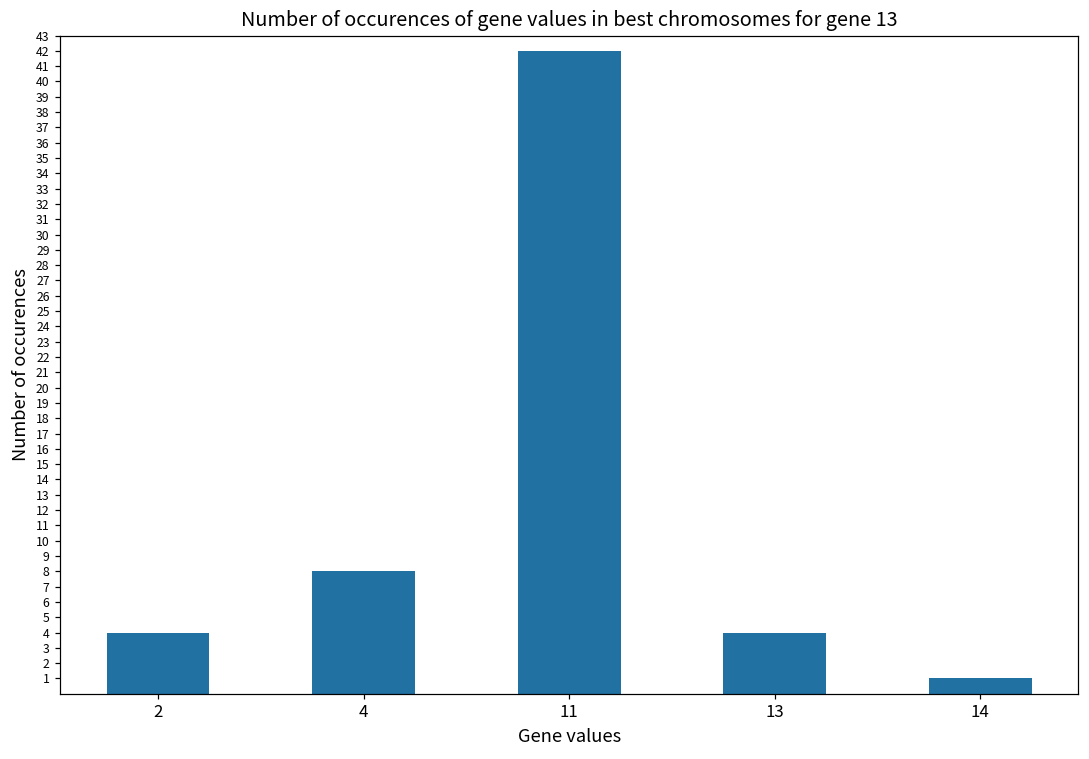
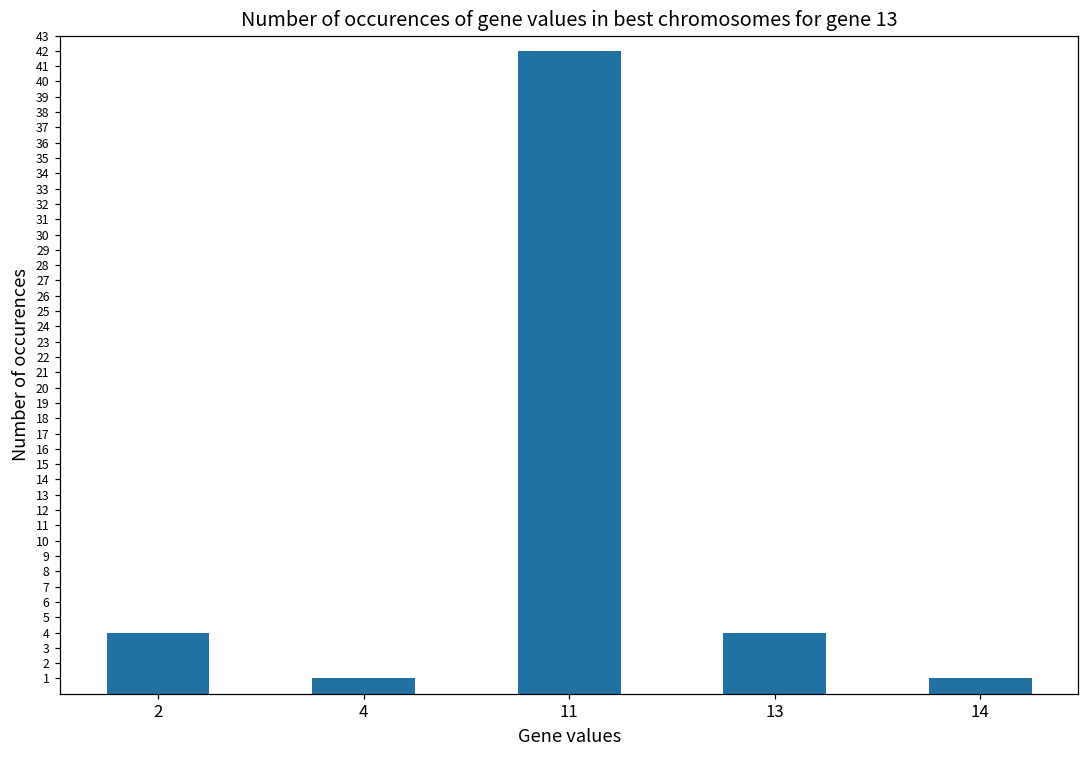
  {
    "2": 4,
-   "4": 8,
+   "4": 1,
    "11": 42,
    "13": 4,
    "14": 1
  }
